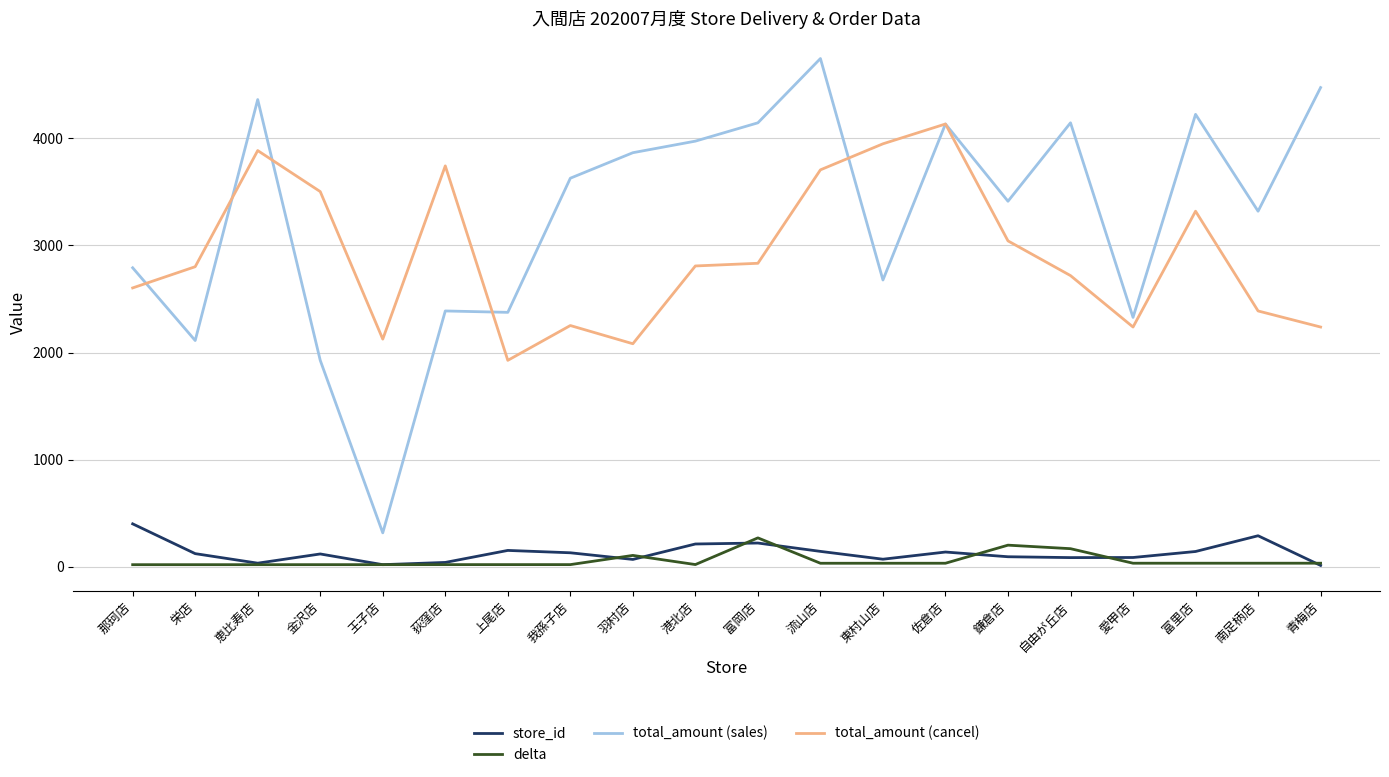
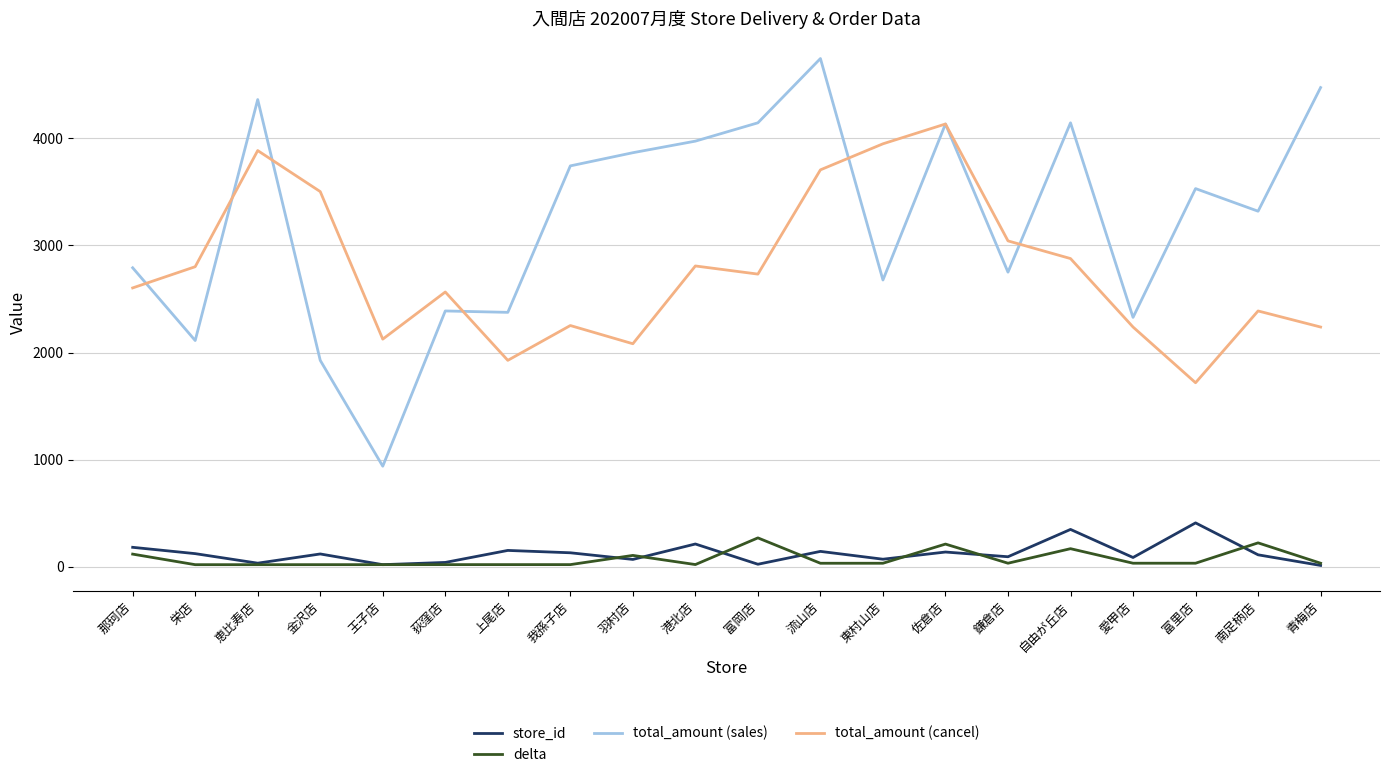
  {
    "store_id": {
-     "那珂店": 400,
+     "那珂店": 180,
      "栄店": 120,
      "金沢店": 120,
      "上尾店": 150,
      "我孫子店": 130,
      "羽村店": 70,
      "港北店": 210,
-     "富岡店": 220,
+     "富岡店": 20,
      "流山店": 140,
      "東村山店": 70,
      "佐倉店": 140,
      "鎌倉店": 90,
-     "自由が丘店": 90,
+     "自由が丘店": 350,
      "愛甲店": 90,
-     "富里店": 140,
-     "南足柄店": 290
+     "富里店": 410,
+     "南足柄店": 110
    },
    "delta": {
-     "那珂店": 20,
+     "那珂店": 120,
      "栄店": 20,
      "金沢店": 20,
      "上尾店": 20,
      "我孫子店": 20,
      "羽村店": 110,
      "港北店": 20,
      "富岡店": 270,
      "流山店": 30,
      "東村山店": 30,
-     "佐倉店": 30,
-     "鎌倉店": 200,
+     "佐倉店": 210,
+     "鎌倉店": 30,
      "自由が丘店": 170,
      "愛甲店": 30,
      "富里店": 30,
-     "南足柄店": 30
+     "南足柄店": 220
    },
    "total_amount (sales)": {
      "那珂店": 2790,
      "栄店": 2110,
      "恵比寿店": 4360,
      "金沢店": 1930,
-     "王子店": 320,
+     "王子店": 940,
      "荻窪店": 2390,
      "上尾店": 2380,
-     "我孫子店": 3630,
+     "我孫子店": 3740,
      "羽村店": 3870,
      "港北店": 3970,
      "富岡店": 4140,
      "流山店": 4740,
      "東村山店": 2680,
-     "鎌倉店": 3410,
+     "鎌倉店": 2750,
      "自由が丘店": 4140,
      "愛甲店": 2330,
-     "富里店": 4220,
+     "富里店": 3530,
      "南足柄店": 3320,
      "青梅店": 4470
    },
    "total_amount (cancel)": {
      "那珂店": 2600,
      "栄店": 2800,
      "恵比寿店": 3890,
      "金沢店": 3500,
      "王子店": 2130,
-     "荻窪店": 3740,
+     "荻窪店": 2570,
      "上尾店": 1930,
      "我孫子店": 2250,
      "羽村店": 2080,
      "港北店": 2810,
-     "富岡店": 2830,
+     "富岡店": 2730,
      "流山店": 3710,
      "東村山店": 3950,
      "鎌倉店": 3040,
-     "自由が丘店": 2720,
+     "自由が丘店": 2880,
      "愛甲店": 2240,
-     "富里店": 3320,
+     "富里店": 1720,
      "南足柄店": 2390,
      "青梅店": 2240
    }
  }
